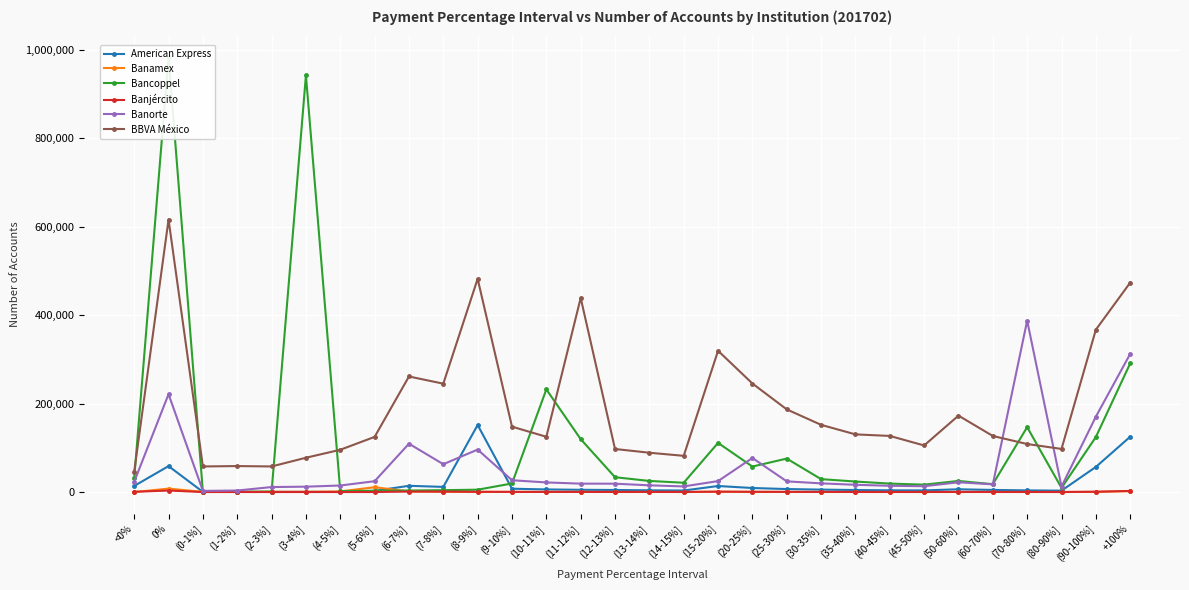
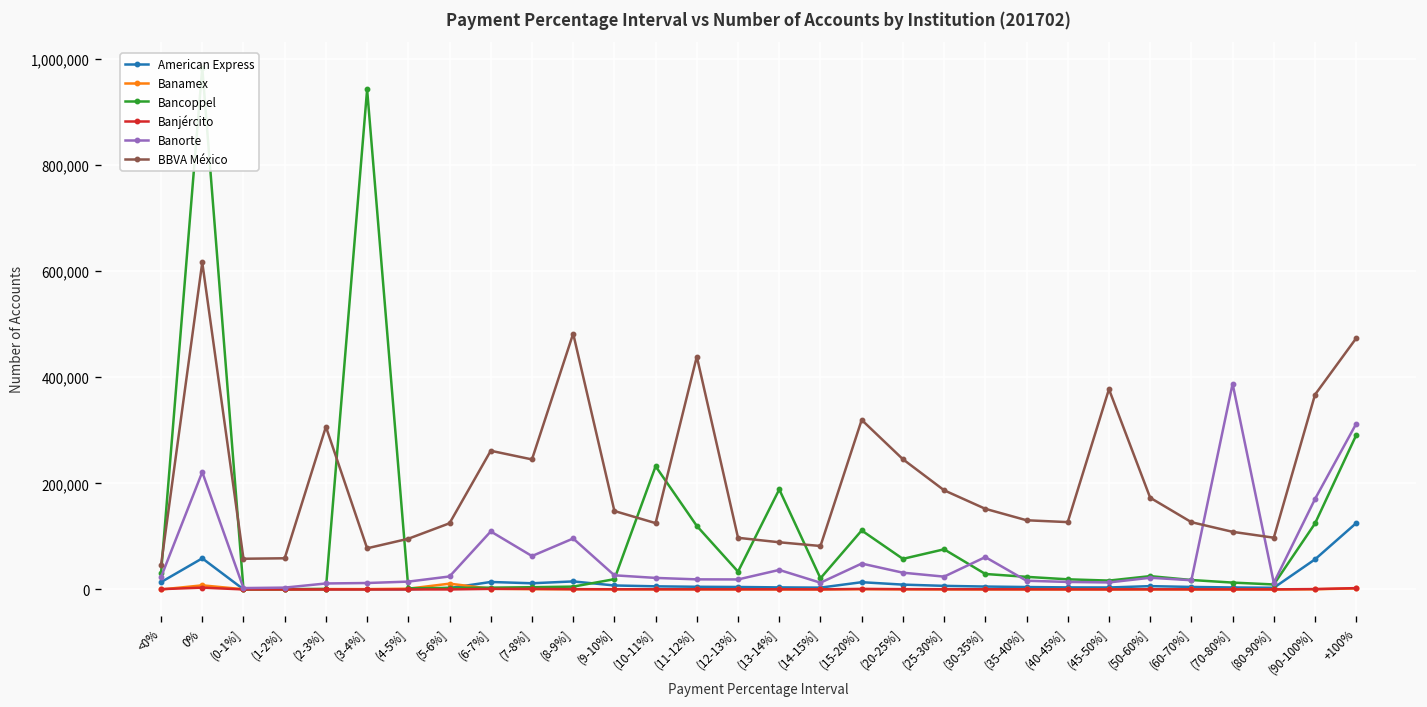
  {
    "American Express": {
      "<0%": "10,000",
      "0%": "60,000",
      "(6-7%]": "10,000",
      "(7-8%]": "10,000",
-     "(8-9%]": "150,000",
+     "(8-9%]": "20,000",
      "(9-10%]": "10,000",
      "(15-20%]": "10,000",
      "(20-25%]": "10,000",
      "(25-30%]": "10,000",
      "(50-60%]": "10,000",
      "(90-100%]": "60,000",
      "+100%": "130,000"
    },
    "Banamex": {
      "(5-6%]": "10,000"
    },
    "Bancoppel": {
      "<0%": "30,000",
      "(3-4%]": "940,000",
      "(9-10%]": "20,000",
      "(10-11%]": "230,000",
      "(11-12%]": "120,000",
      "(12-13%]": "30,000",
-     "(13-14%]": "30,000",
+     "(13-14%]": "190,000",
      "(14-15%]": "20,000",
      "(15-20%]": "110,000",
      "(20-25%]": "60,000",
      "(25-30%]": "80,000",
      "(30-35%]": "30,000",
      "(35-40%]": "20,000",
-     "(70-80%]": "150,000",
+     "(70-80%]": "10,000",
      "(90-100%]": "120,000",
      "+100%": "290,000"
    },
    "Banorte": {
      "<0%": "20,000",
      "0%": "220,000",
      "(2-3%]": "10,000",
      "(3-4%]": "10,000",
      "(4-5%]": "10,000",
      "(5-6%]": "20,000",
      "(6-7%]": "110,000",
      "(7-8%]": "60,000",
      "(8-9%]": "100,000",
      "(9-10%]": "30,000",
      "(10-11%]": "20,000",
      "(11-12%]": "20,000",
      "(12-13%]": "20,000",
-     "(13-14%]": "20,000",
+     "(13-14%]": "40,000",
      "(14-15%]": "10,000",
-     "(15-20%]": "20,000",
-     "(20-25%]": "80,000",
+     "(15-20%]": "50,000",
+     "(20-25%]": "30,000",
      "(25-30%]": "20,000",
-     "(30-35%]": "20,000",
+     "(30-35%]": "60,000",
      "(35-40%]": "20,000",
      "(70-80%]": "390,000",
      "(90-100%]": "170,000",
      "+100%": "310,000"
    },
    "BBVA México": {
      "<0%": "50,000",
      "0%": "620,000",
      "(0-1%]": "60,000",
      "(1-2%]": "60,000",
-     "(2-3%]": "60,000",
+     "(2-3%]": "310,000",
      "(3-4%]": "80,000",
      "(4-5%]": "100,000",
      "(5-6%]": "120,000",
      "(6-7%]": "260,000",
      "(7-8%]": "240,000",
      "(8-9%]": "480,000",
      "(9-10%]": "150,000",
      "(10-11%]": "120,000",
      "(11-12%]": "440,000",
      "(12-13%]": "100,000",
      "(13-14%]": "90,000",
      "(14-15%]": "80,000",
      "(15-20%]": "320,000",
      "(20-25%]": "250,000",
      "(25-30%]": "190,000",
      "(30-35%]": "150,000",
      "(35-40%]": "130,000",
      "(40-45%]": "130,000",
-     "(45-50%]": "110,000",
+     "(45-50%]": "380,000",
      "(50-60%]": "170,000",
      "(60-70%]": "130,000",
      "(70-80%]": "110,000",
      "(80-90%]": "100,000",
      "(90-100%]": "370,000",
      "+100%": "470,000"
    }
  }
